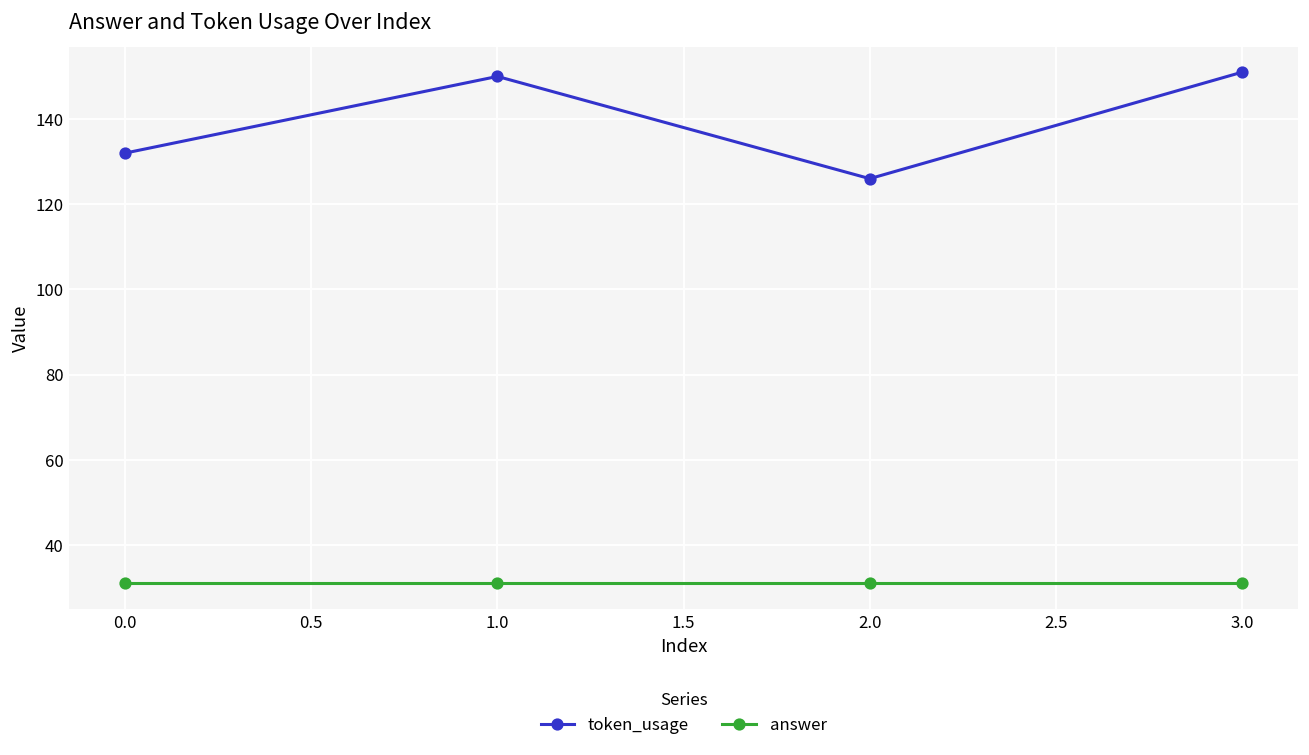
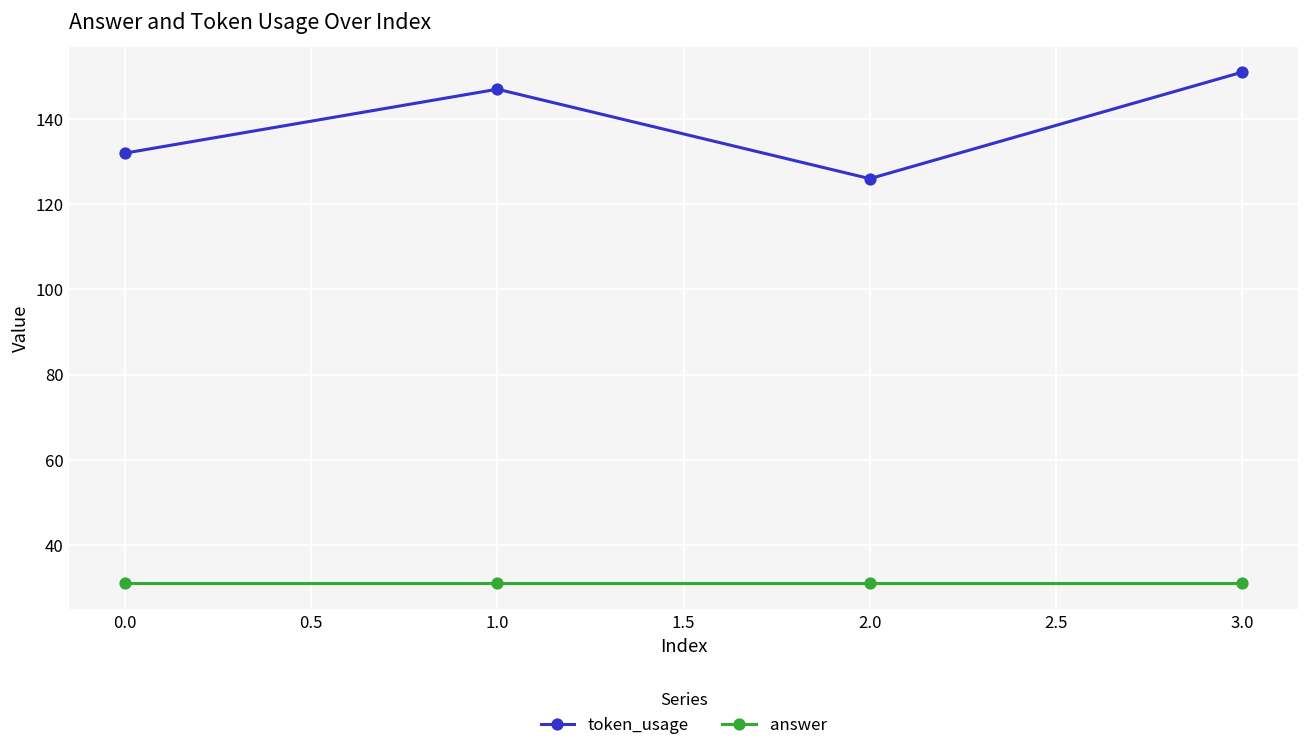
  {
    "token_usage": {
      "0.0": 132,
-     "1.0": 150,
+     "1.0": 147,
      "2.0": 126,
      "3.0": 151
    },
    "answer": {
      "0.0": 31,
      "1.0": 31,
      "2.0": 31,
      "3.0": 31
    }
  }
